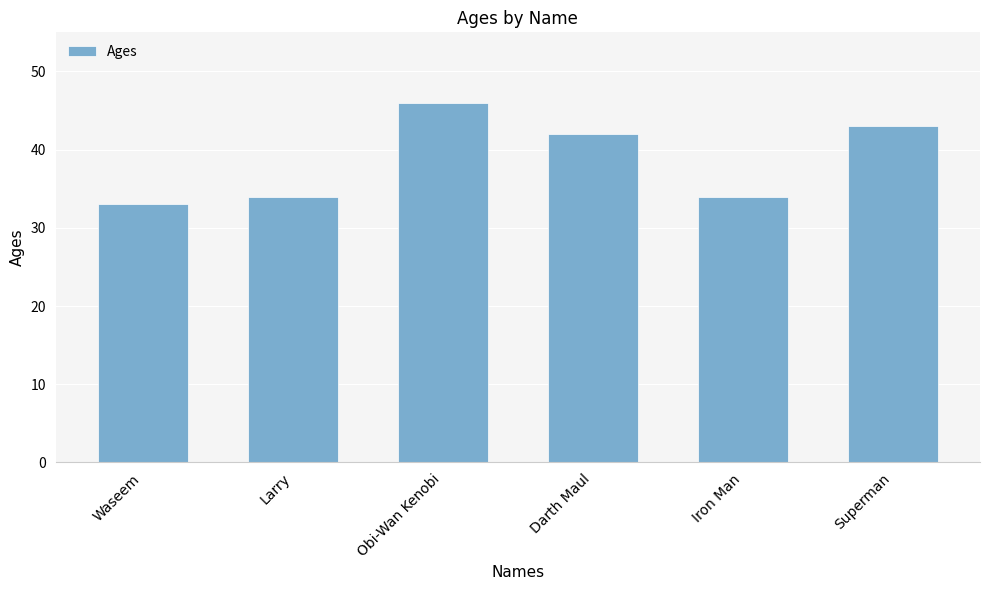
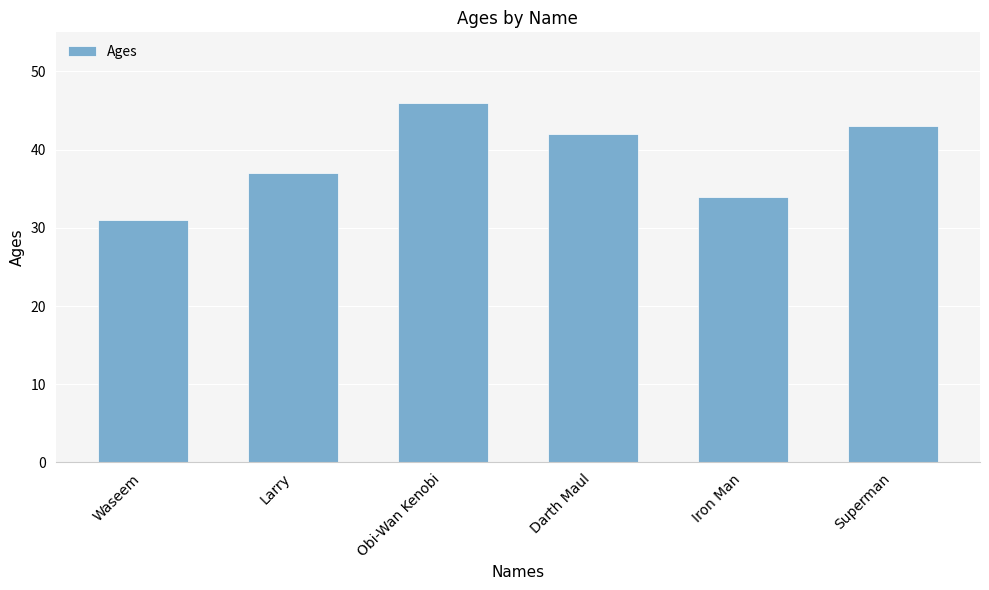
  {
-   "Waseem": 33,
-   "Larry": 34,
+   "Waseem": 31,
+   "Larry": 37,
    "Obi-Wan Kenobi": 46,
    "Darth Maul": 42,
    "Iron Man": 34,
    "Superman": 43
  }
